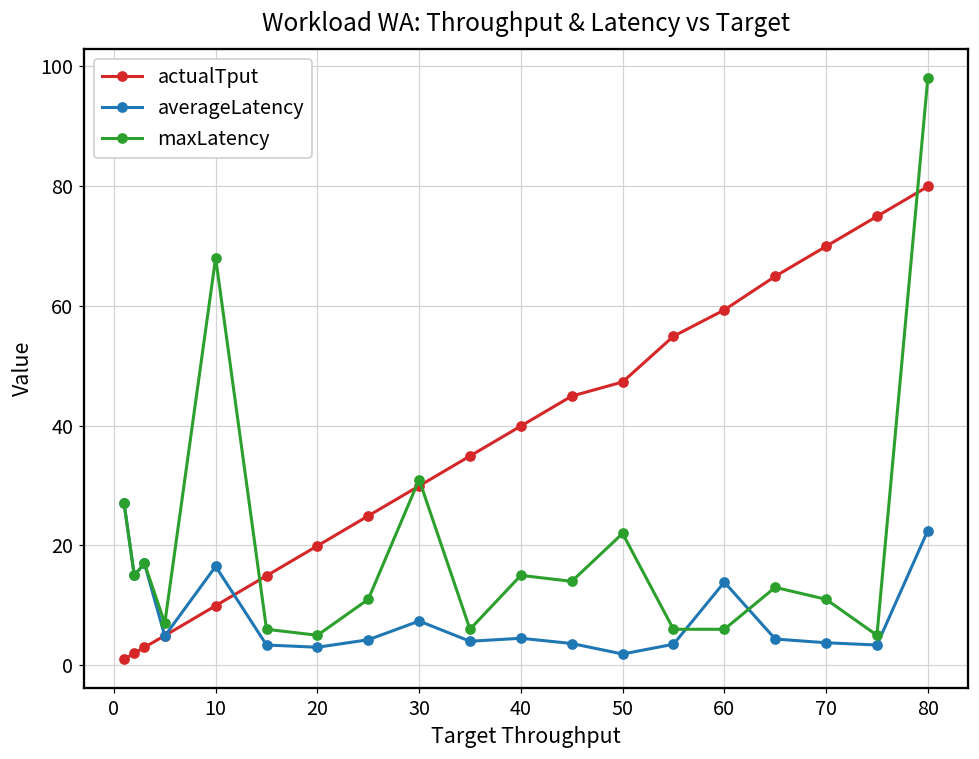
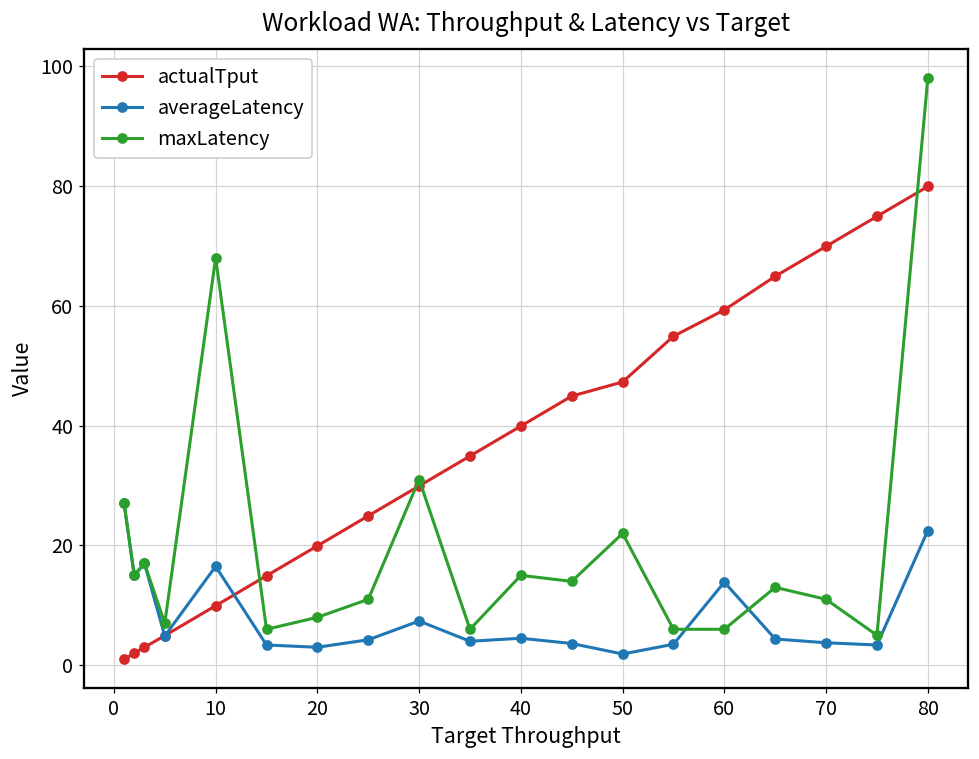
  {
    "actualTput": {
      "10": 10,
      "20": 20,
      "30": 30,
      "40": 40,
      "50": 47,
      "60": 59,
      "70": 70,
      "80": 80
    },
    "averageLatency": {
      "10": 17,
      "20": 3,
      "30": 7,
      "40": 5,
      "50": 2,
      "60": 14,
      "70": 4,
      "80": 22
    },
    "maxLatency": {
      "10": 68,
-     "20": 5,
+     "20": 8,
      "30": 31,
      "40": 15,
      "50": 22,
      "60": 6,
      "70": 11,
      "80": 98
    }
  }
